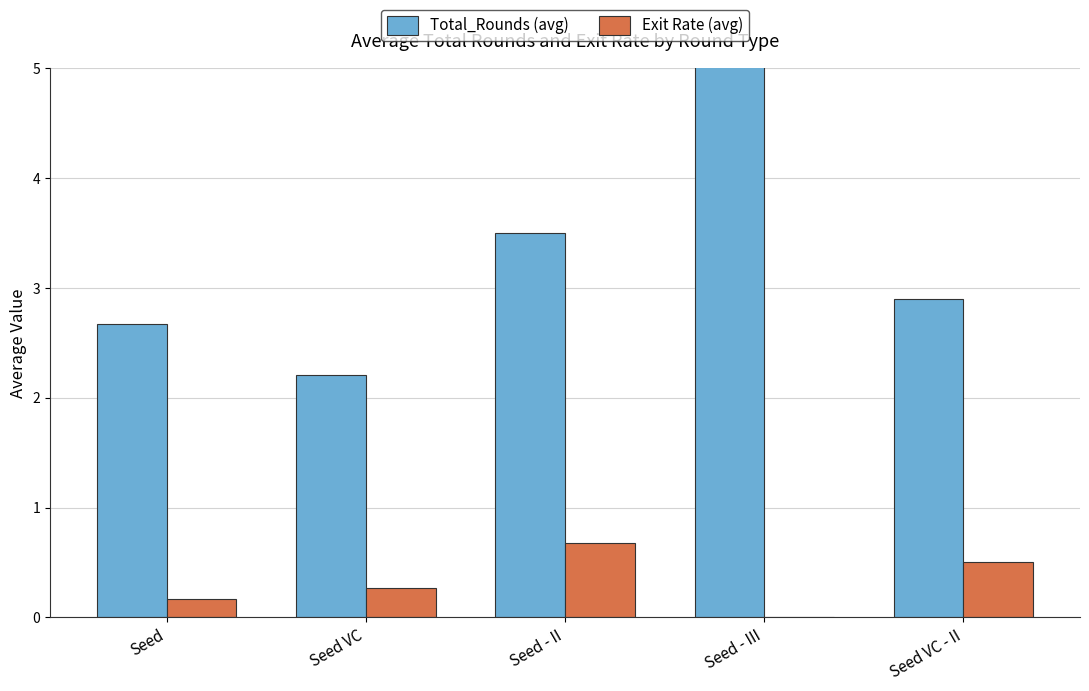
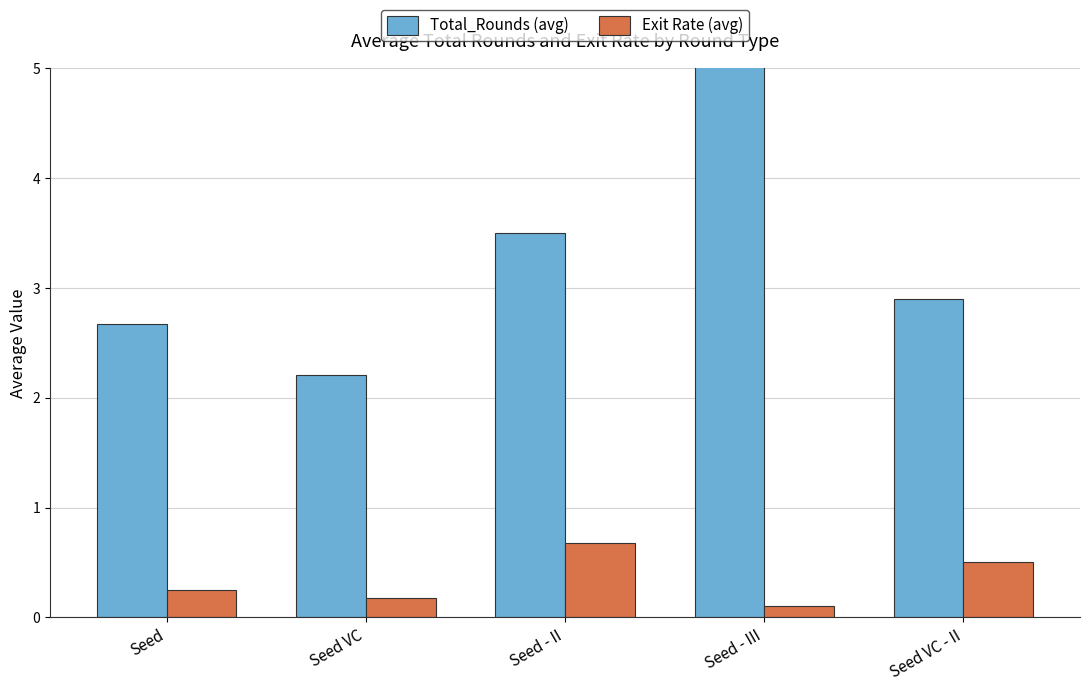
  {
    "Total_Rounds (avg)": {
      "Seed": 2.67,
      "Seed VC": 2.21,
      "Seed - II": 3.50,
      "Seed VC - II": 2.90
    },
    "Exit Rate (avg)": {
-     "Seed": 0.17,
-     "Seed VC": 0.27,
+     "Seed": 0.25,
+     "Seed VC": 0.18,
      "Seed - II": 0.68,
-     "Seed - III": 0.0,
+     "Seed - III": 0.1,
      "Seed VC - II": 0.50
    }
  }
